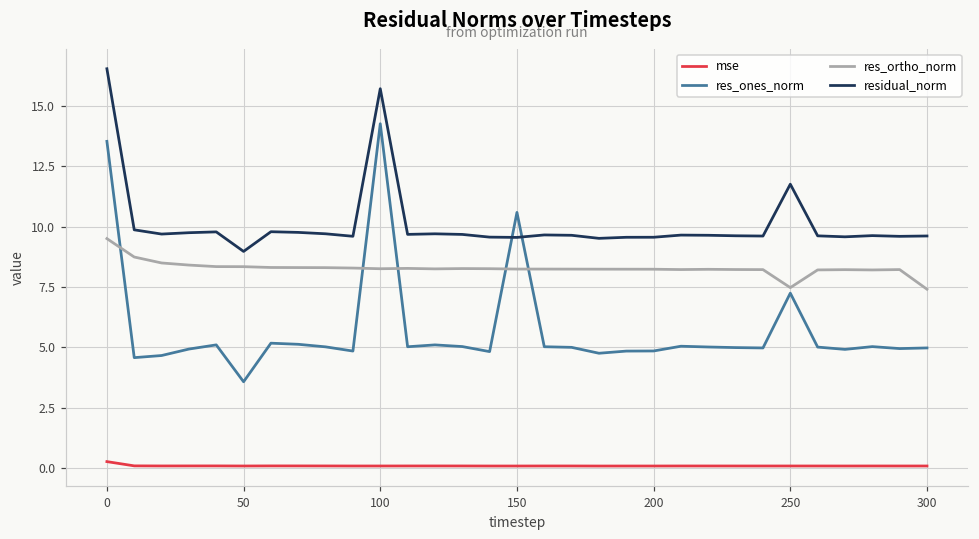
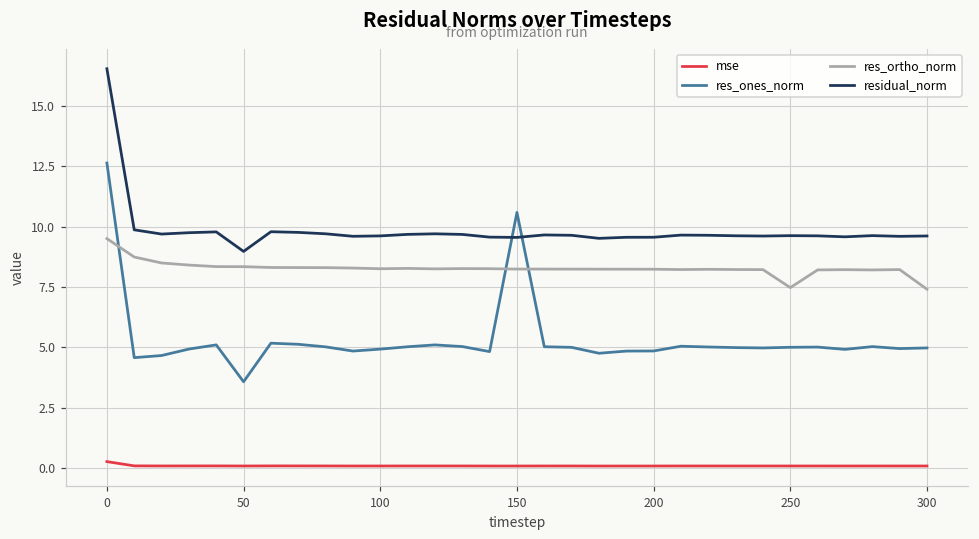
  {
    "mse": {
      "0": 0.3,
      "50": 0.1,
      "100": 0.1,
      "150": 0.1,
      "200": 0.1,
      "250": 0.1,
      "300": 0.1
    },
    "res_ones_norm": {
-     "0": 13.5,
+     "0": 12.6,
      "50": 3.6,
-     "100": 14.3,
+     "100": 4.9,
      "150": 10.6,
      "200": 4.9,
-     "250": 7.2,
+     "250": 5.0,
      "300": 5.0
    },
    "res_ortho_norm": {
      "0": 9.5,
      "50": 8.3,
      "100": 8.3,
      "150": 8.2,
      "200": 8.2,
      "250": 7.5,
      "300": 7.4
    },
    "residual_norm": {
      "0": 16.5,
      "50": 9.0,
-     "100": 15.7,
+     "100": 9.6,
      "150": 9.5,
      "200": 9.6,
-     "250": 11.8,
+     "250": 9.6,
      "300": 9.6
    }
  }
